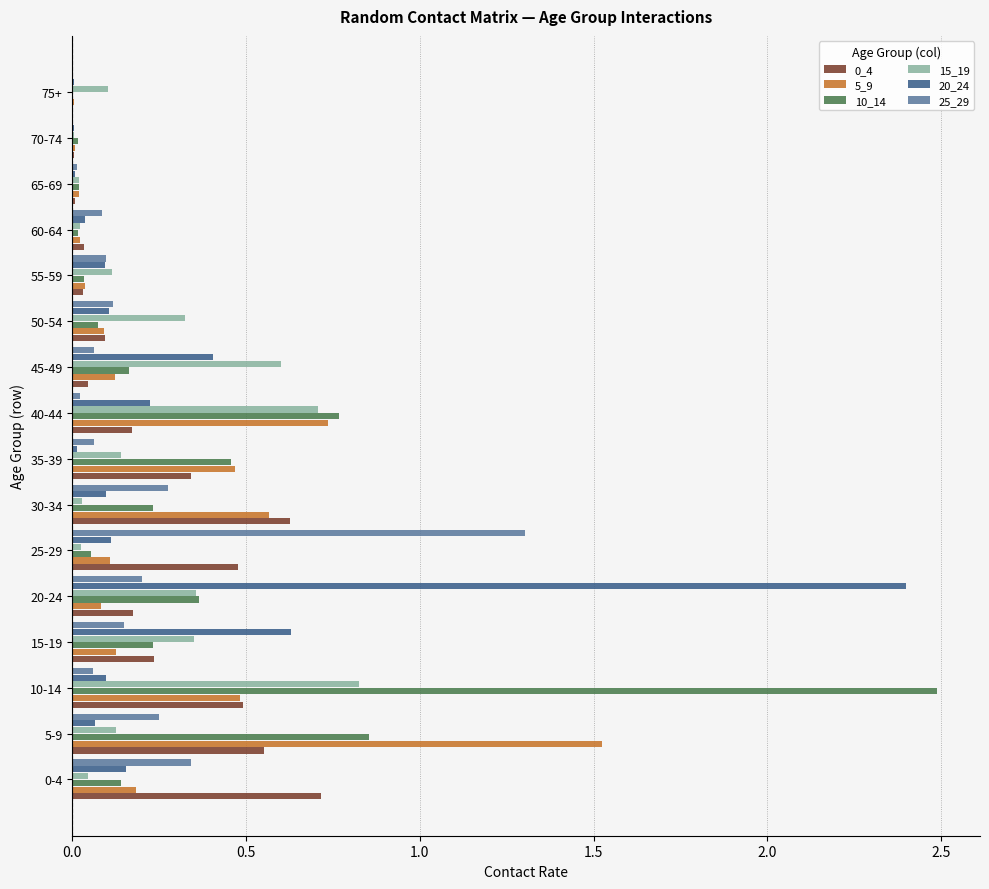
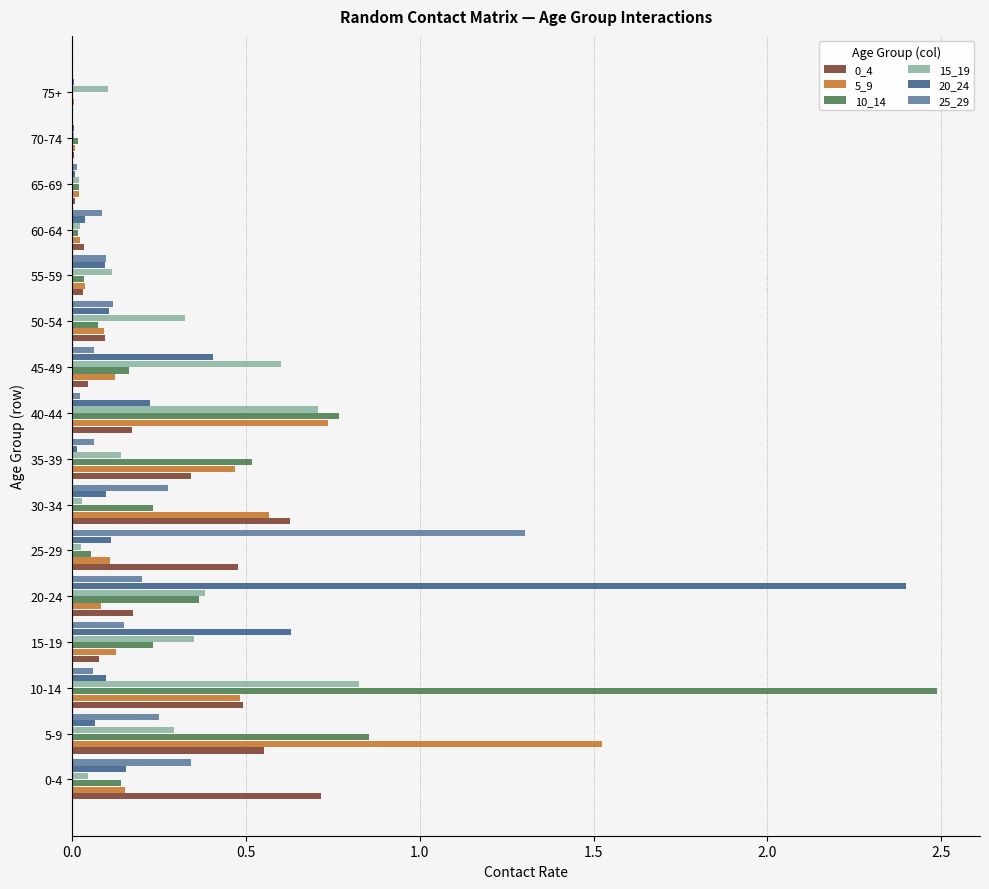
  {
    "0_4": {
      "60-64": 0.03,
      "55-59": 0.03,
      "50-54": 0.09,
      "45-49": 0.04,
      "40-44": 0.17,
      "35-39": 0.34,
      "30-34": 0.63,
      "25-29": 0.48,
      "20-24": 0.17,
-     "15-19": 0.23,
+     "15-19": 0.08,
      "10-14": 0.49,
      "5-9": 0.55,
      "0-4": 0.72
    },
    "5_9": {
      "70-74": 0.01,
      "65-69": 0.02,
      "60-64": 0.02,
      "55-59": 0.04,
      "50-54": 0.09,
      "45-49": 0.12,
      "40-44": 0.73,
      "35-39": 0.47,
      "30-34": 0.57,
      "25-29": 0.11,
      "20-24": 0.08,
      "15-19": 0.13,
      "10-14": 0.48,
      "5-9": 1.52,
-     "0-4": 0.18
+     "0-4": 0.15
    },
    "10_14": {
      "70-74": 0.02,
      "65-69": 0.02,
      "60-64": 0.01,
      "55-59": 0.03,
      "50-54": 0.07,
      "45-49": 0.16,
      "40-44": 0.77,
-     "35-39": 0.46,
+     "35-39": 0.52,
      "30-34": 0.23,
      "25-29": 0.05,
      "20-24": 0.36,
      "15-19": 0.23,
      "10-14": 2.49,
      "5-9": 0.85,
      "0-4": 0.14
    },
    "15_19": {
      "75+": 0.10,
      "65-69": 0.02,
      "60-64": 0.02,
      "55-59": 0.11,
      "50-54": 0.32,
      "45-49": 0.60,
      "40-44": 0.71,
      "35-39": 0.14,
      "30-34": 0.03,
      "25-29": 0.02,
-     "20-24": 0.36,
+     "20-24": 0.38,
      "15-19": 0.35,
      "10-14": 0.82,
-     "5-9": 0.13,
+     "5-9": 0.29,
      "0-4": 0.04
    }
  }
